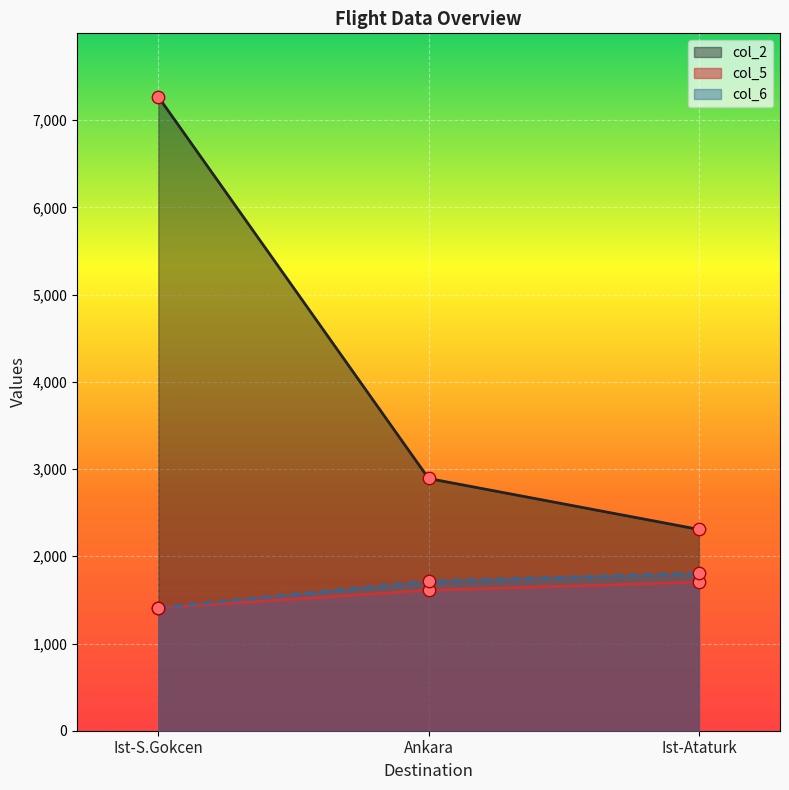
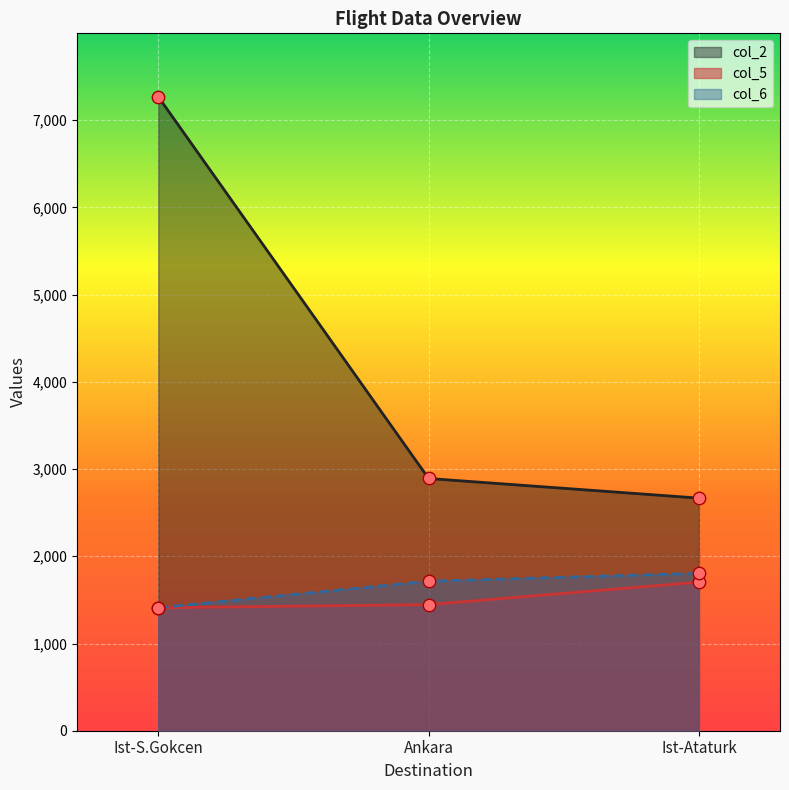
  {
    "col_2": {
-     "Ist-Ataturk": "2,300"
+     "Ist-Ataturk": "2,700"
    },
    "col_5": {
-     "Ankara": "1,600"
+     "Ankara": "1,400"
    }
  }
